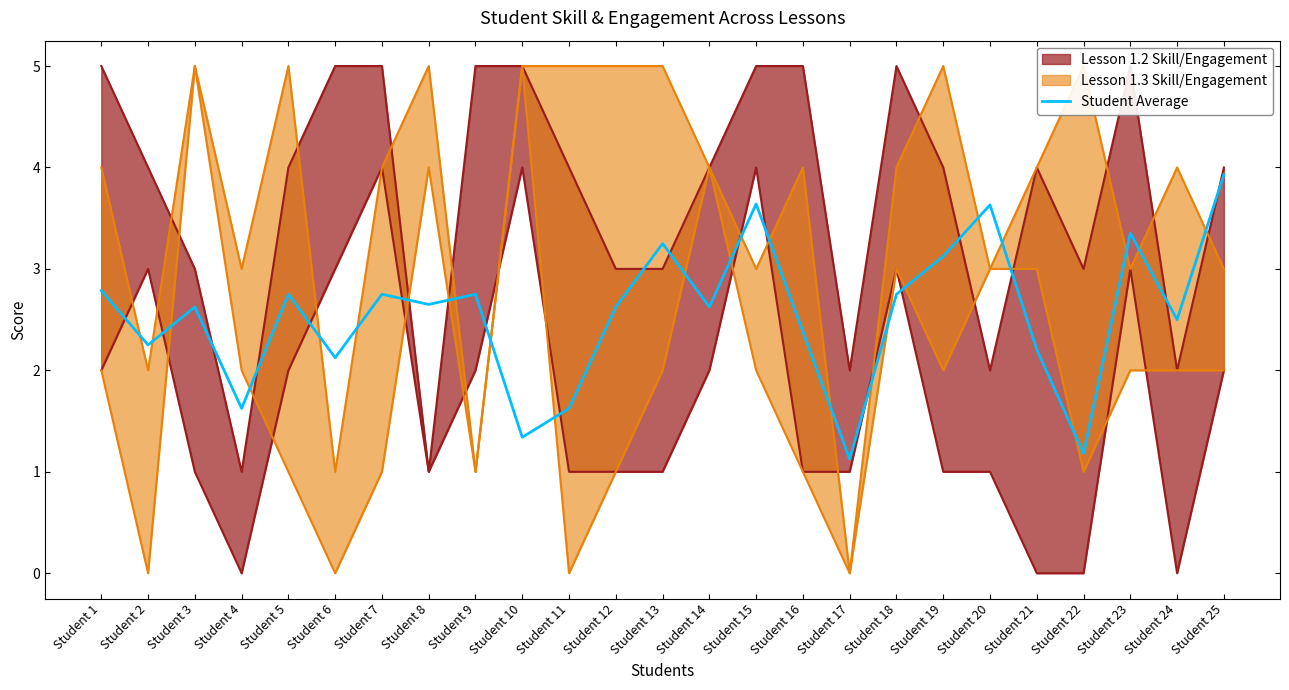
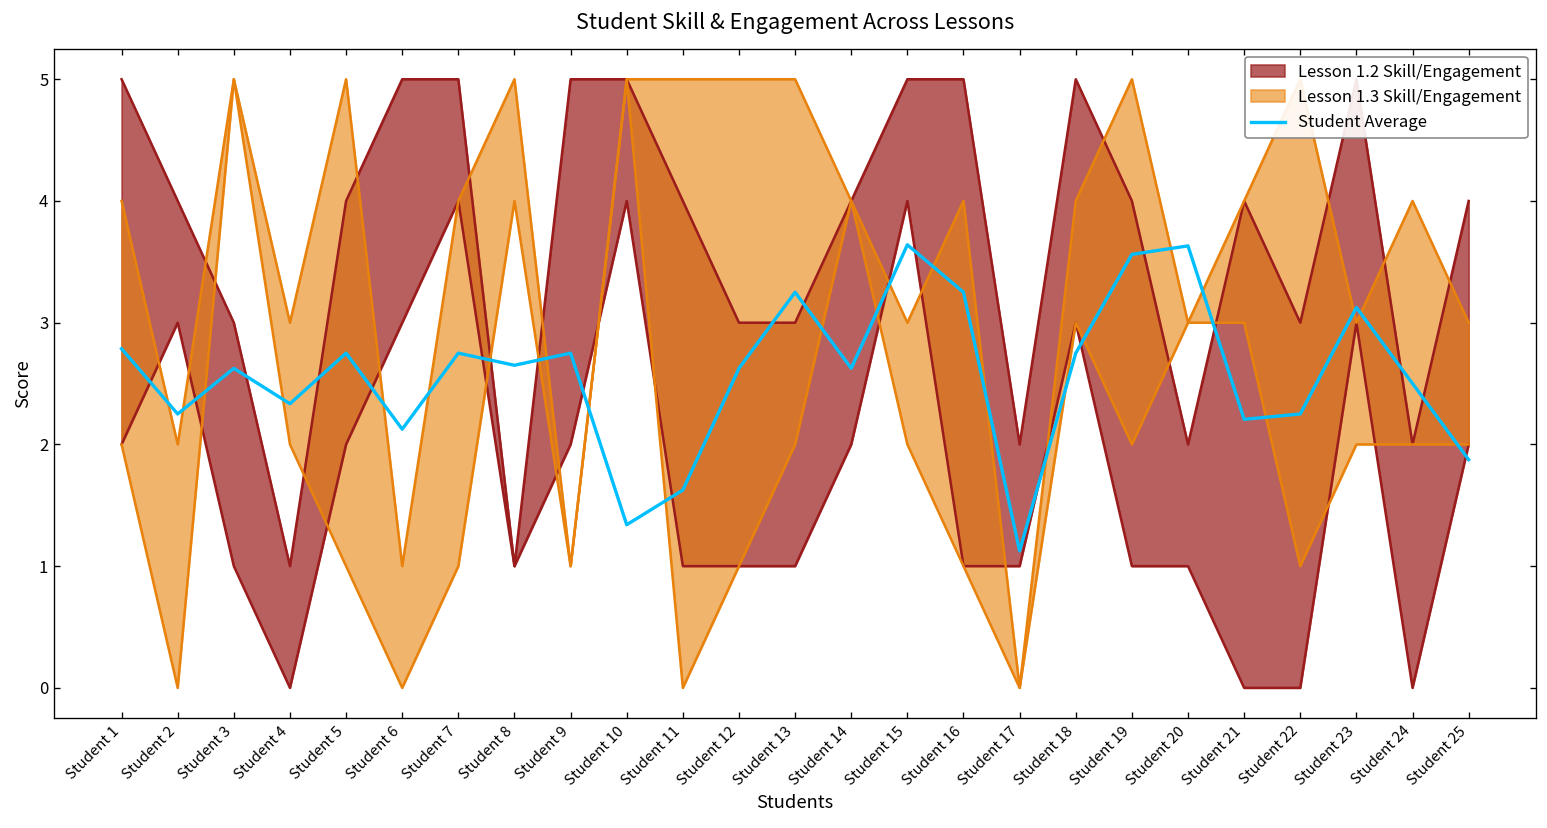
  {
    "Student Average": {
      "Student 1": 2.79,
      "Student 2": 2.25,
      "Student 3": 2.63,
-     "Student 4": 1.63,
+     "Student 4": 2.33,
      "Student 5": 2.75,
      "Student 6": 2.13,
      "Student 7": 2.75,
      "Student 8": 2.65,
      "Student 9": 2.75,
      "Student 10": 1.34,
      "Student 11": 1.63,
      "Student 12": 2.63,
      "Student 13": 3.25,
      "Student 14": 2.63,
      "Student 15": 3.64,
-     "Student 16": 2.38,
+     "Student 16": 3.25,
      "Student 17": 1.13,
      "Student 18": 2.75,
-     "Student 19": 3.13,
+     "Student 19": 3.56,
      "Student 20": 3.63,
      "Student 21": 2.21,
-     "Student 22": 1.18,
-     "Student 23": 3.35,
+     "Student 22": 2.25,
+     "Student 23": 3.13,
      "Student 24": 2.50,
-     "Student 25": 3.93
+     "Student 25": 1.88
    }
  }
